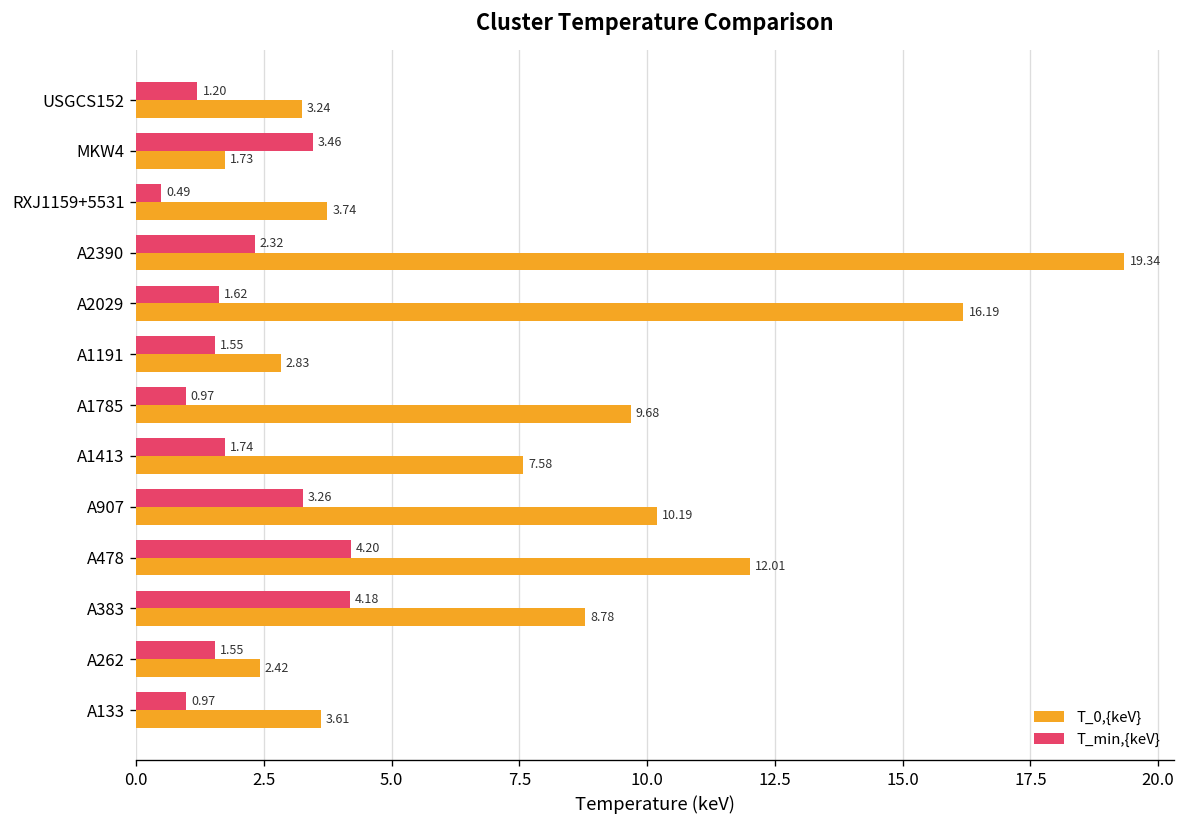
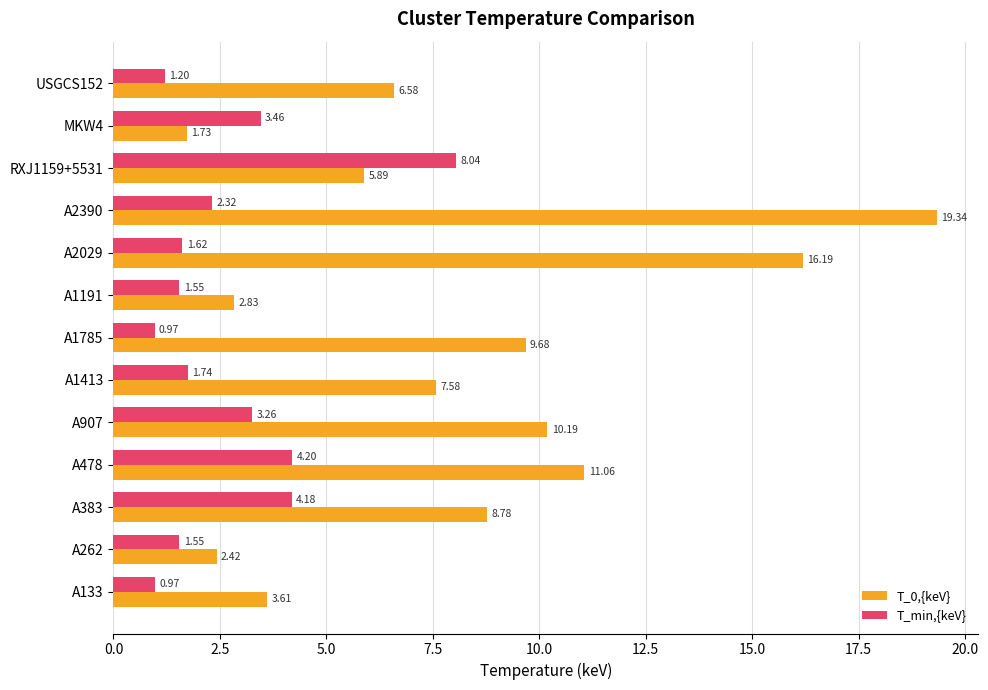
  {
    "T_0,{keV}": {
-     "USGCS152": 3.24,
+     "USGCS152": 6.58,
      "MKW4": 1.73,
-     "RXJ1159+5531": 3.74,
+     "RXJ1159+5531": 5.89,
      "A2390": 19.34,
      "A2029": 16.19,
      "A1191": 2.83,
      "A1785": 9.68,
      "A1413": 7.58,
      "A907": 10.19,
-     "A478": 12.01,
+     "A478": 11.06,
      "A383": 8.78,
      "A262": 2.42,
      "A133": 3.61
    },
    "T_min,{keV}": {
      "USGCS152": 1.20,
      "MKW4": 3.46,
-     "RXJ1159+5531": 0.49,
+     "RXJ1159+5531": 8.04,
      "A2390": 2.32,
      "A2029": 1.62,
      "A1191": 1.55,
      "A1785": 0.97,
      "A1413": 1.74,
      "A907": 3.26,
      "A478": 4.20,
      "A383": 4.18,
      "A262": 1.55,
      "A133": 0.97
    }
  }
